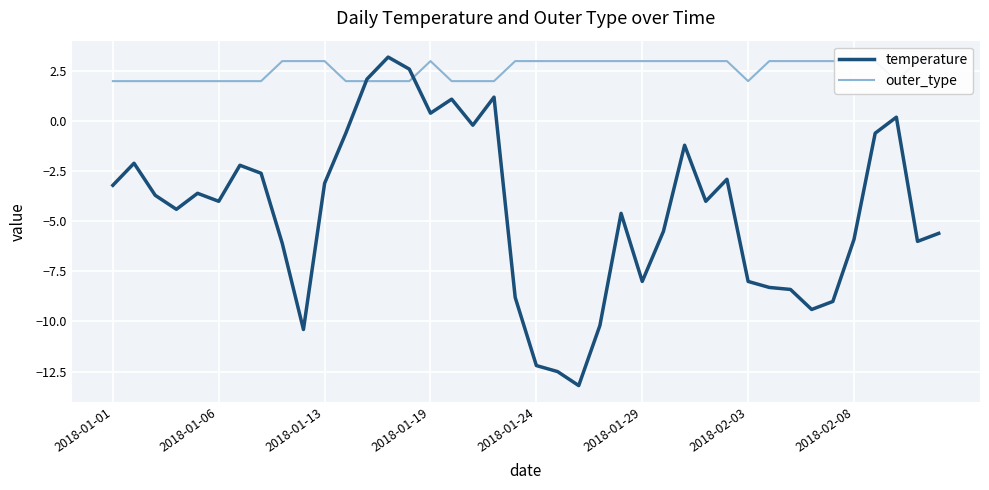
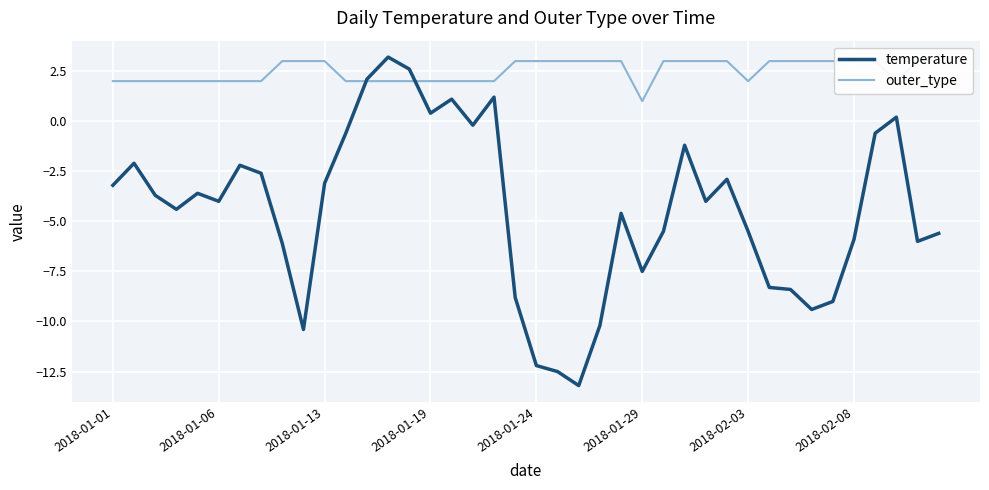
  {
    "temperature": {
      "2018-01-01": -3.2,
      "2018-01-06": -4.0,
      "2018-01-13": -3.1,
      "2018-01-19": 0.4,
      "2018-01-24": -12.2,
-     "2018-01-29": -8.0,
-     "2018-02-03": -8.0,
+     "2018-01-29": -7.5,
+     "2018-02-03": -5.5,
      "2018-02-08": -5.9
    },
    "outer_type": {
      "2018-01-01": 2,
      "2018-01-06": 2,
      "2018-01-13": 3,
-     "2018-01-19": 3,
+     "2018-01-19": 2,
      "2018-01-24": 3,
-     "2018-01-29": 3,
+     "2018-01-29": 1,
      "2018-02-03": 2
    }
  }
